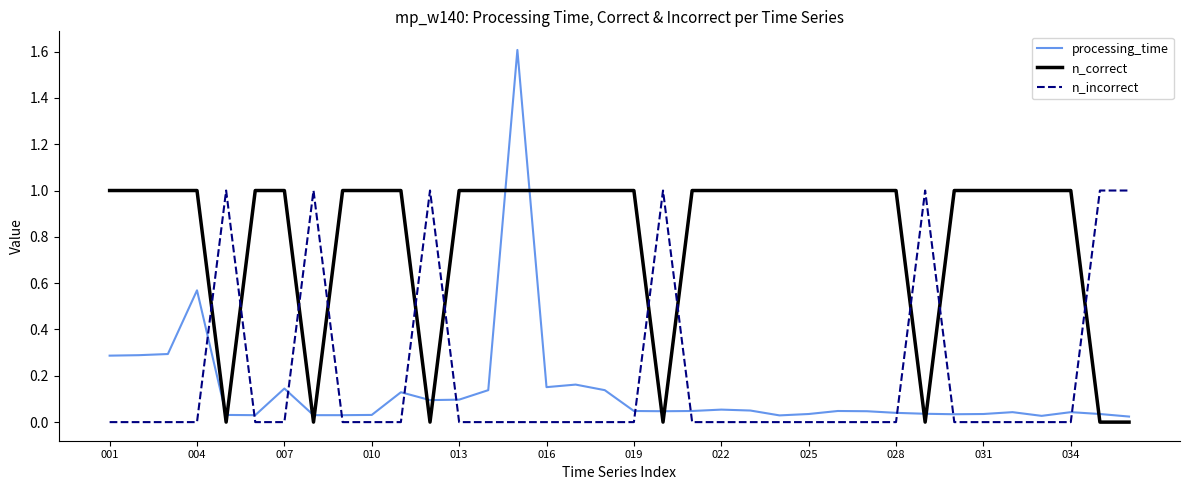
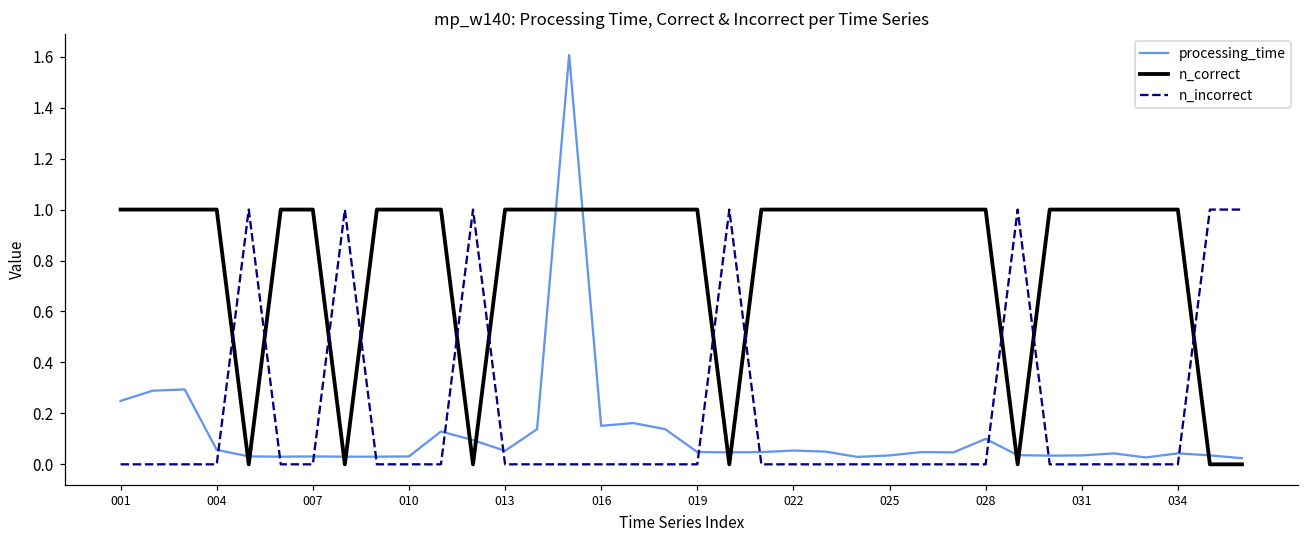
  {
    "processing_time": {
-     "001": 0.29,
-     "004": 0.57,
-     "007": 0.15,
+     "001": 0.25,
+     "004": 0.06,
+     "007": 0.03,
      "010": 0.03,
-     "013": 0.10,
+     "013": 0.05,
      "016": 0.15,
      "019": 0.05,
      "022": 0.05,
      "025": 0.04,
-     "028": 0.04,
+     "028": 0.10,
      "031": 0.04,
      "034": 0.04
    },
    "n_correct": {
      "001": 1.00,
      "004": 1.00,
      "007": 1.00,
      "010": 1.00,
      "013": 1.00,
      "016": 1.00,
      "019": 1.00,
      "022": 1.00,
      "025": 1.00,
      "028": 1.00,
      "031": 1.00,
      "034": 1.00
    },
    "n_incorrect": {
      "001": 0.00,
      "004": 0.00,
      "007": 0.00,
      "010": 0.00,
      "013": 0.00,
      "016": 0.00,
      "019": 0.00,
      "022": 0.00,
      "025": 0.00,
      "028": 0.00,
      "031": 0.00,
      "034": 0.00
    }
  }
